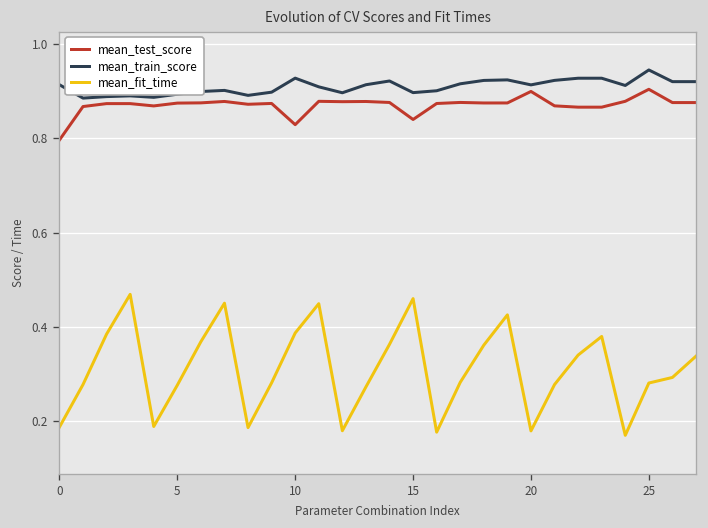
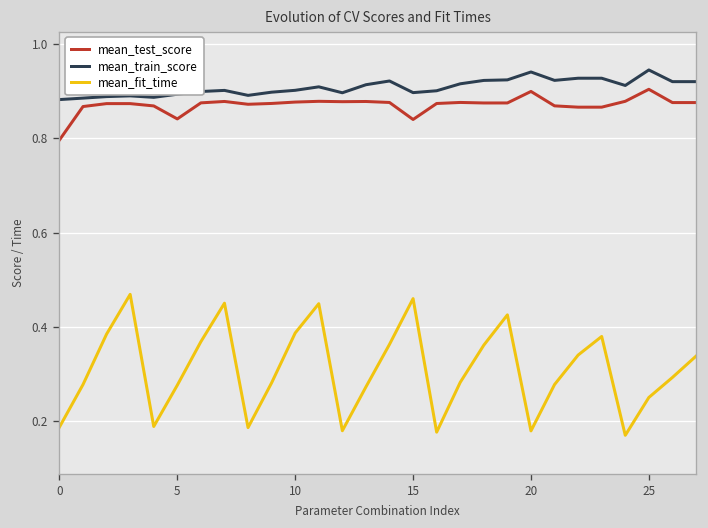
  {
    "mean_test_score": {
      "0": 0.80,
-     "5": 0.87,
-     "10": 0.83,
+     "5": 0.84,
+     "10": 0.88,
      "15": 0.84,
      "20": 0.90,
      "25": 0.90
    },
    "mean_train_score": {
-     "0": 0.91,
+     "0": 0.88,
      "5": 0.89,
-     "10": 0.93,
+     "10": 0.90,
      "15": 0.90,
-     "20": 0.91,
+     "20": 0.94,
      "25": 0.94
    },
    "mean_fit_time": {
      "0": 0.19,
      "5": 0.28,
      "10": 0.39,
      "15": 0.46,
      "20": 0.18,
-     "25": 0.28
+     "25": 0.25
    }
  }
